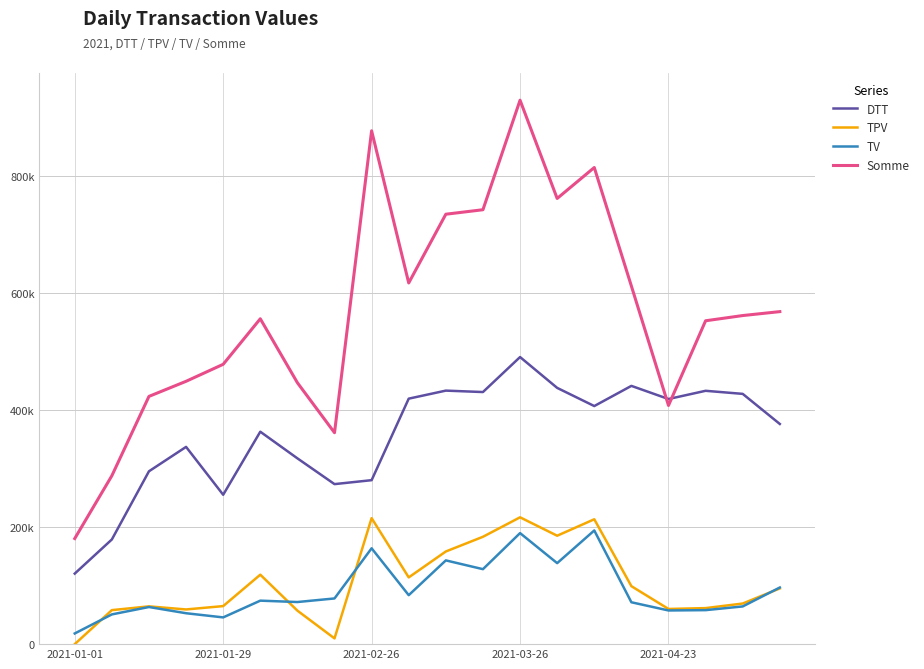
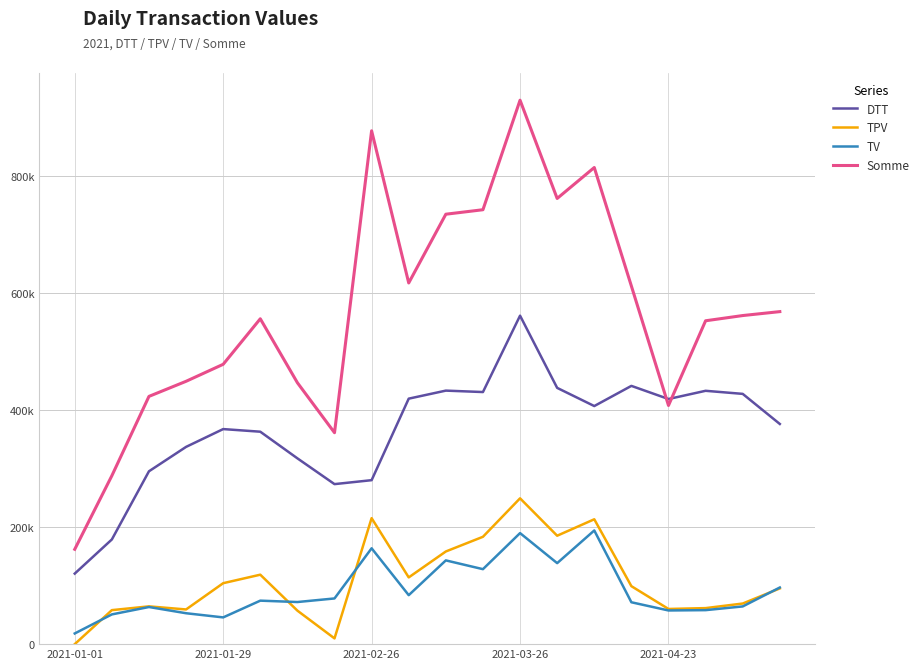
  {
    "DTT": {
      "2021-01-01": 120000,
-     "2021-01-29": 260000,
+     "2021-01-29": 370000,
      "2021-02-26": 280000,
-     "2021-03-26": 490000,
+     "2021-03-26": 560000,
      "2021-04-23": 420000
    },
    "TPV": {
      "2021-01-01": 0,
-     "2021-01-29": 60000,
+     "2021-01-29": 100000,
      "2021-02-26": 220000,
-     "2021-03-26": 220000
+     "2021-03-26": 250000
    },
    "TV": {
      "2021-01-01": 20000,
      "2021-01-29": 50000,
      "2021-02-26": 160000,
      "2021-03-26": 190000
    },
    "Somme": {
-     "2021-01-01": 180000,
+     "2021-01-01": 160000,
      "2021-01-29": 480000,
      "2021-02-26": 880000,
      "2021-03-26": 930000,
      "2021-04-23": 410000
    }
  }
